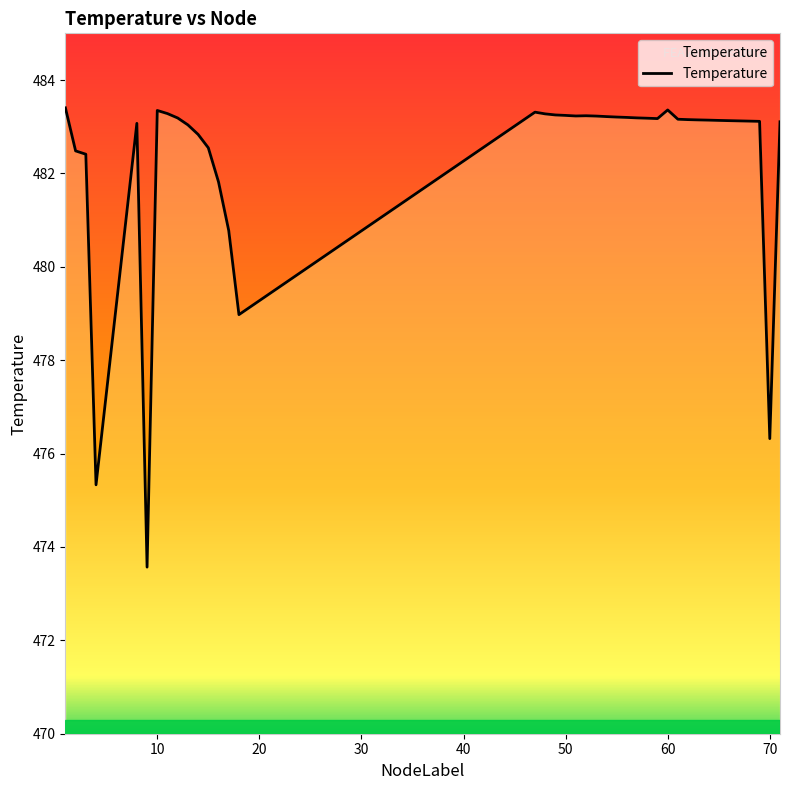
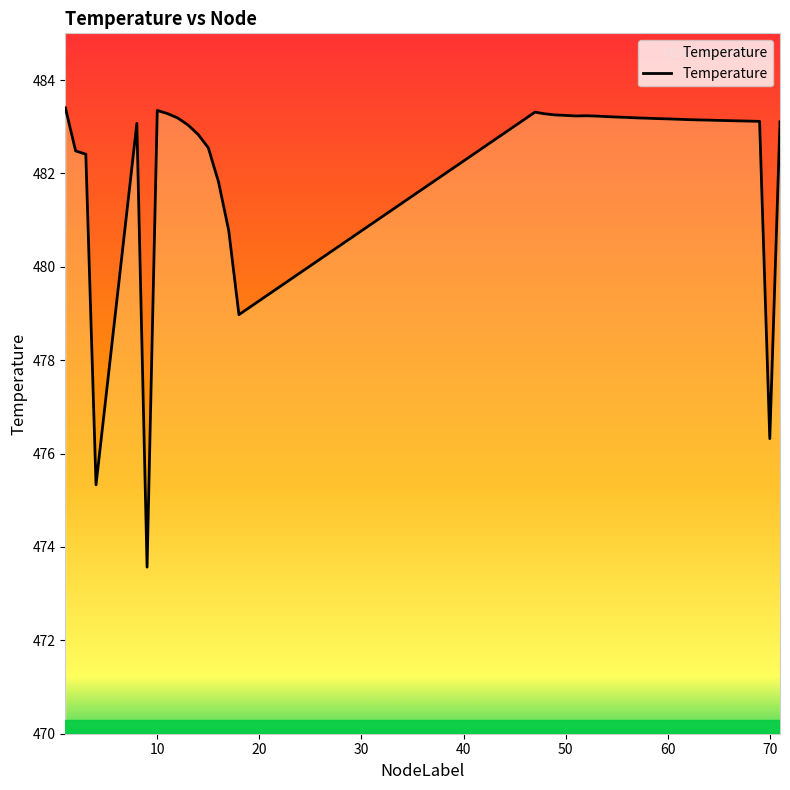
  {
    "10": 483.3,
    "50": 483.2,
-   "60": 483.4,
+   "60": 483.2,
    "70": 476.3
  }
